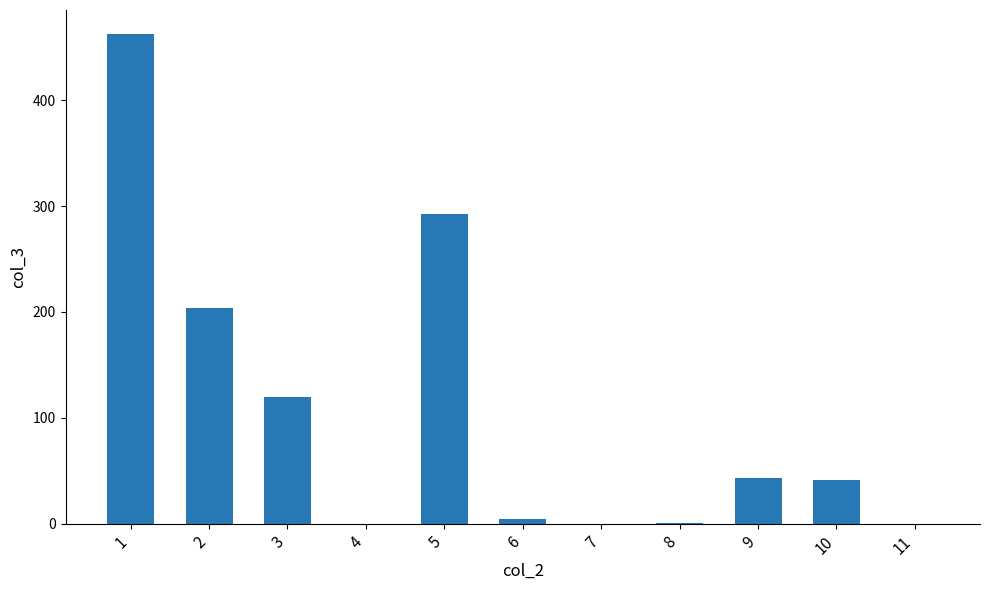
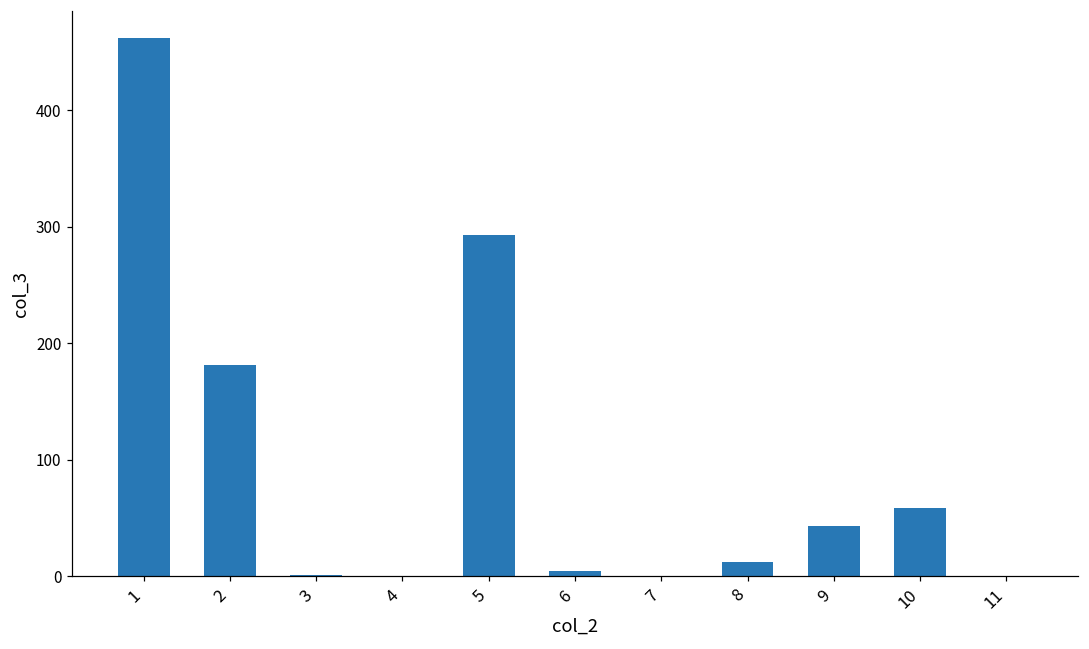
  {
    "1": 462,
-   "2": 204,
-   "3": 120,
+   "2": 182,
+   "3": 1,
    "4": 0,
    "5": 293,
    "6": 4,
    "7": 0,
-   "8": 1,
+   "8": 12,
    "9": 43,
-   "10": 41,
+   "10": 59,
    "11": 0
  }
